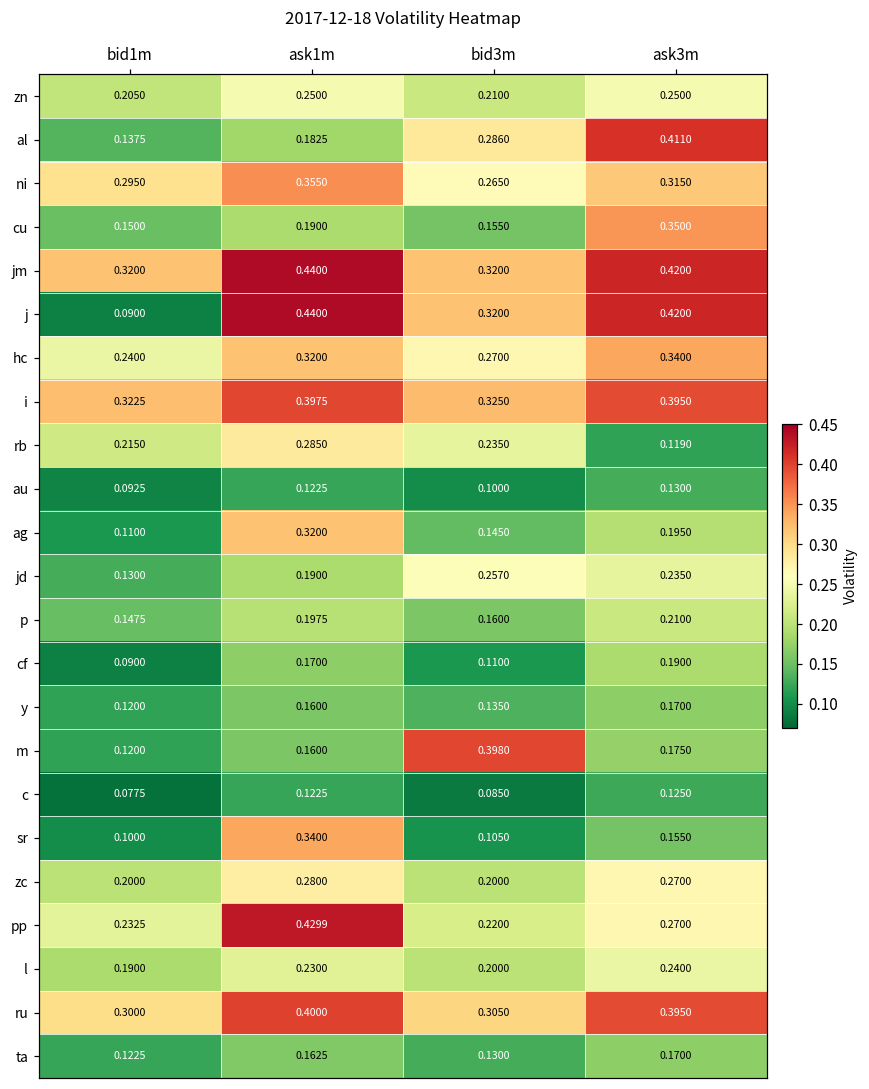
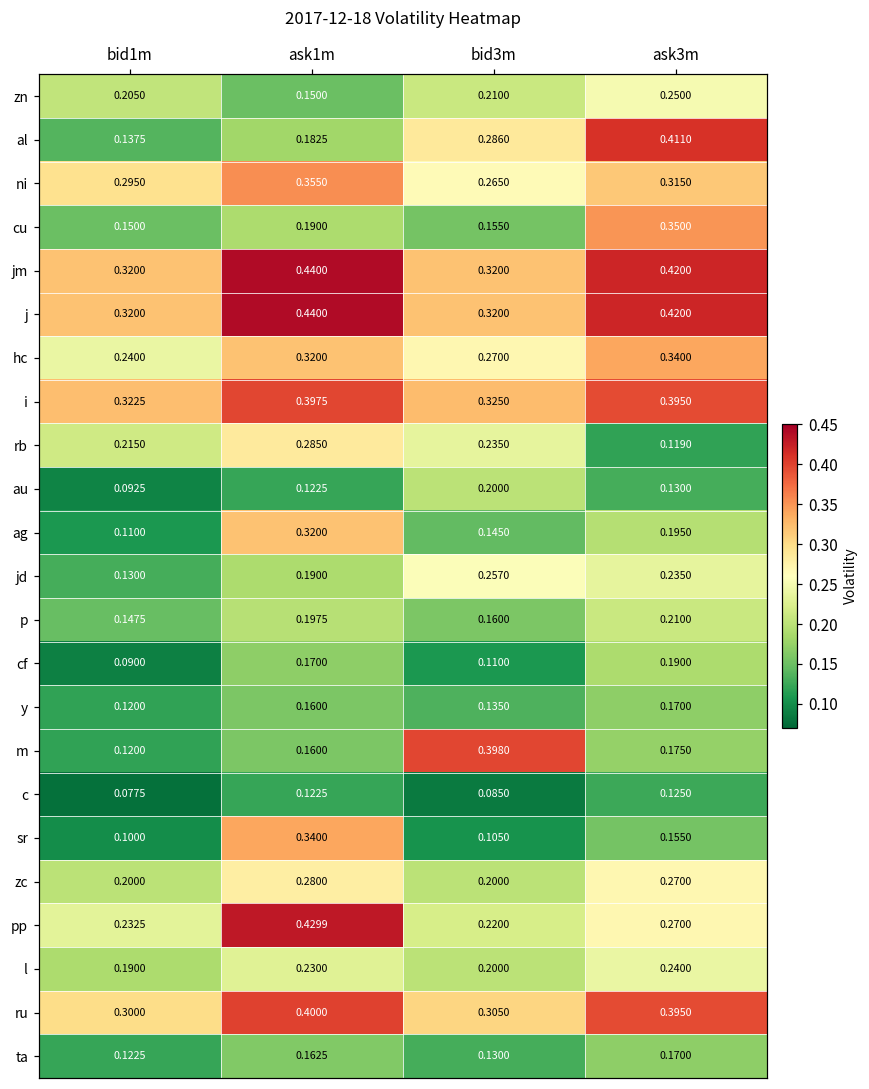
  {
    "zn": {
      "bid1m": 0.2050,
-     "ask1m": 0.2500,
+     "ask1m": 0.1500,
      "bid3m": 0.2100,
      "ask3m": 0.2500
    },
    "al": {
      "bid1m": 0.1375,
      "ask1m": 0.1825,
      "bid3m": 0.2860,
      "ask3m": 0.4110
    },
    "ni": {
      "bid1m": 0.2950,
      "ask1m": 0.3550,
      "bid3m": 0.2650,
      "ask3m": 0.3150
    },
    "cu": {
      "bid1m": 0.1500,
      "ask1m": 0.1900,
      "bid3m": 0.1550,
      "ask3m": 0.3500
    },
    "jm": {
      "bid1m": 0.3200,
      "ask1m": 0.4400,
      "bid3m": 0.3200,
      "ask3m": 0.4200
    },
    "j": {
-     "bid1m": 0.0900,
+     "bid1m": 0.3200,
      "ask1m": 0.4400,
      "bid3m": 0.3200,
      "ask3m": 0.4200
    },
    "hc": {
      "bid1m": 0.2400,
      "ask1m": 0.3200,
      "bid3m": 0.2700,
      "ask3m": 0.3400
    },
    "i": {
      "bid1m": 0.3225,
      "ask1m": 0.3975,
      "bid3m": 0.3250,
      "ask3m": 0.3950
    },
    "rb": {
      "bid1m": 0.2150,
      "ask1m": 0.2850,
      "bid3m": 0.2350,
      "ask3m": 0.1190
    },
    "au": {
      "bid1m": 0.0925,
      "ask1m": 0.1225,
-     "bid3m": 0.1000,
+     "bid3m": 0.2000,
      "ask3m": 0.1300
    },
    "ag": {
      "bid1m": 0.1100,
      "ask1m": 0.3200,
      "bid3m": 0.1450,
      "ask3m": 0.1950
    },
    "jd": {
      "bid1m": 0.1300,
      "ask1m": 0.1900,
      "bid3m": 0.2570,
      "ask3m": 0.2350
    },
    "p": {
      "bid1m": 0.1475,
      "ask1m": 0.1975,
      "bid3m": 0.1600,
      "ask3m": 0.2100
    },
    "cf": {
      "bid1m": 0.0900,
      "ask1m": 0.1700,
      "bid3m": 0.1100,
      "ask3m": 0.1900
    },
    "y": {
      "bid1m": 0.1200,
      "ask1m": 0.1600,
      "bid3m": 0.1350,
      "ask3m": 0.1700
    },
    "m": {
      "bid1m": 0.1200,
      "ask1m": 0.1600,
      "bid3m": 0.3980,
      "ask3m": 0.1750
    },
    "c": {
      "bid1m": 0.0775,
      "ask1m": 0.1225,
      "bid3m": 0.0850,
      "ask3m": 0.1250
    },
    "sr": {
      "bid1m": 0.1000,
      "ask1m": 0.3400,
      "bid3m": 0.1050,
      "ask3m": 0.1550
    },
    "zc": {
      "bid1m": 0.2000,
      "ask1m": 0.2800,
      "bid3m": 0.2000,
      "ask3m": 0.2700
    },
    "pp": {
      "bid1m": 0.2325,
      "ask1m": 0.4299,
      "bid3m": 0.2200,
      "ask3m": 0.2700
    },
    "l": {
      "bid1m": 0.1900,
      "ask1m": 0.2300,
      "bid3m": 0.2000,
      "ask3m": 0.2400
    },
    "ru": {
      "bid1m": 0.3000,
      "ask1m": 0.4000,
      "bid3m": 0.3050,
      "ask3m": 0.3950
    },
    "ta": {
      "bid1m": 0.1225,
      "ask1m": 0.1625,
      "bid3m": 0.1300,
      "ask3m": 0.1700
    }
  }
